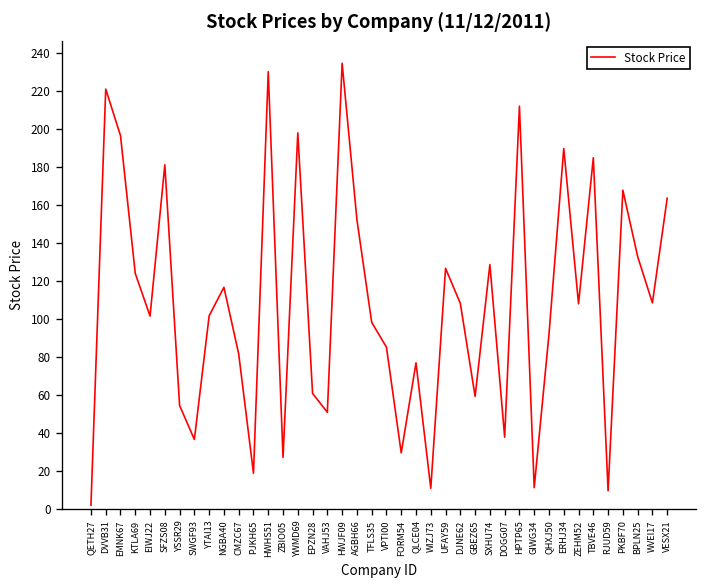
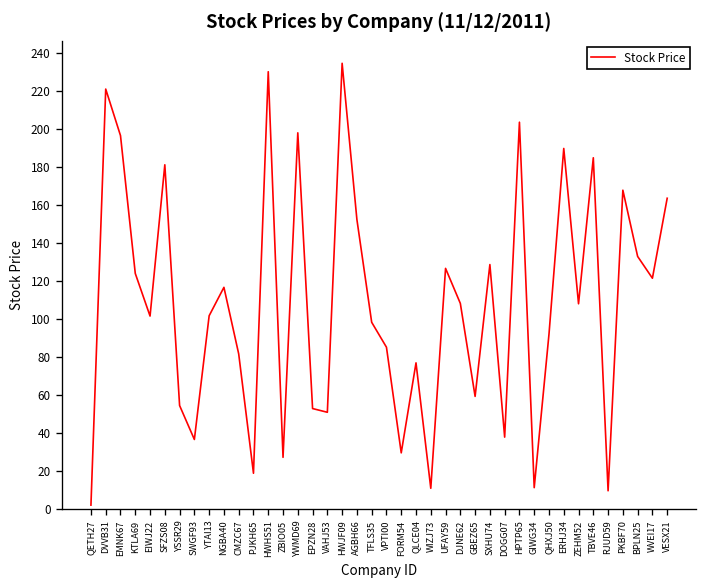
  {
    "QETH27": 2,
    "DVVB31": 221,
    "EMNK67": 197,
    "KTLA69": 124,
    "EIWJ22": 101,
    "SFZS08": 181,
    "YSSR29": 54,
    "SWGF93": 36,
    "YTAI13": 102,
    "NGBA40": 117,
    "CMZC67": 82,
    "PJKH65": 19,
    "HWHS51": 230,
    "ZBIO05": 27,
    "YWMD69": 198,
-   "EPZN28": 61,
+   "EPZN28": 53,
    "VAHJ53": 51,
    "HWJF09": 235,
    "AGBH66": 152,
    "TFLS35": 98,
    "VPTI00": 85,
    "FORM54": 29,
    "QLCE04": 77,
    "WIZJ73": 11,
    "UFAY59": 127,
    "DJNE62": 108,
    "GBEZ65": 59,
    "SXHU74": 129,
    "DOGG07": 38,
-   "HPTP65": 212,
+   "HPTP65": 204,
    "GIWG34": 11,
    "QHXJ50": 92,
    "ERHJ34": 190,
    "ZEHM52": 108,
    "TBVE46": 185,
    "RJUD59": 9,
    "PKBF70": 168,
    "BPLN25": 133,
-   "WVEI17": 108,
+   "WVEI17": 121,
    "VESX21": 164
  }
